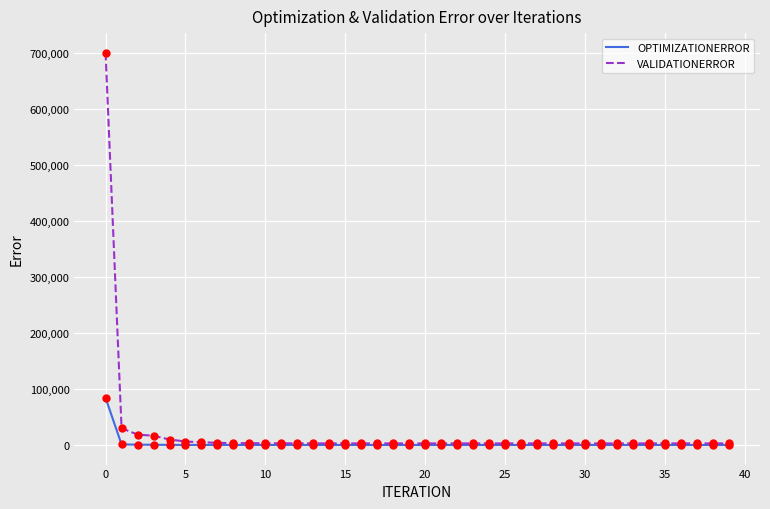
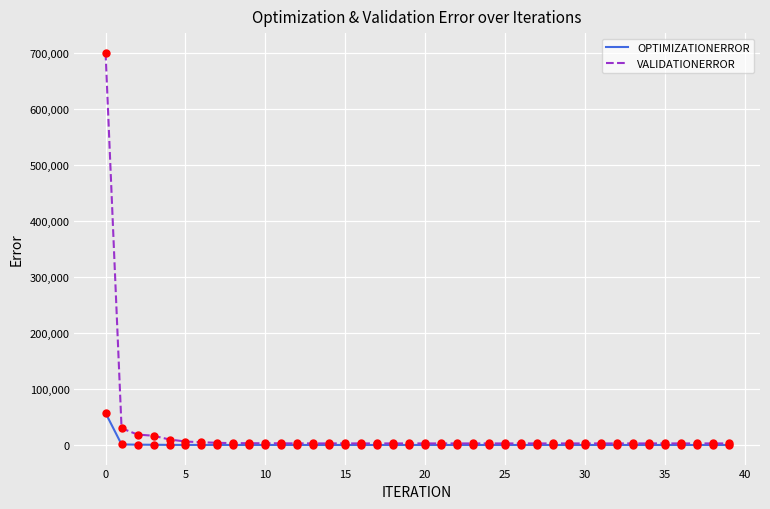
  {
    "OPTIMIZATIONERROR": {
-     "0": "80,000",
+     "0": "60,000",
      "5": "0"
    },
    "VALIDATIONERROR": {
      "0": "700,000",
      "5": "10,000"
    }
  }
